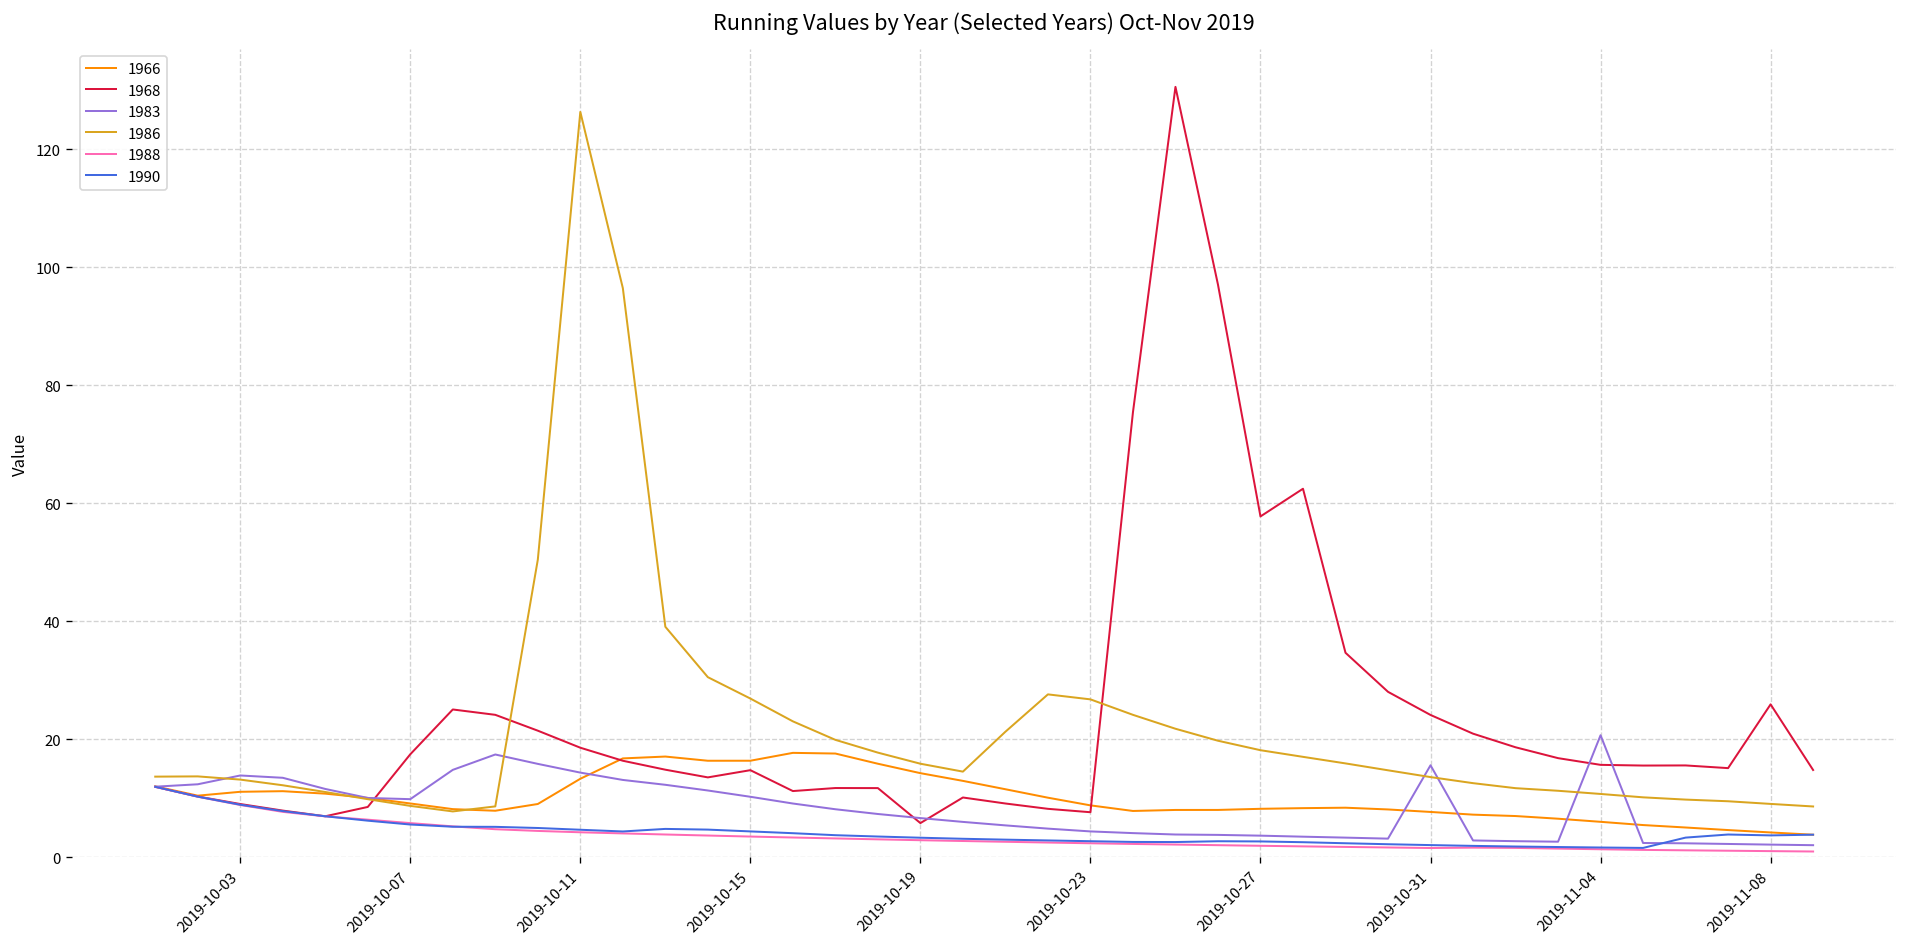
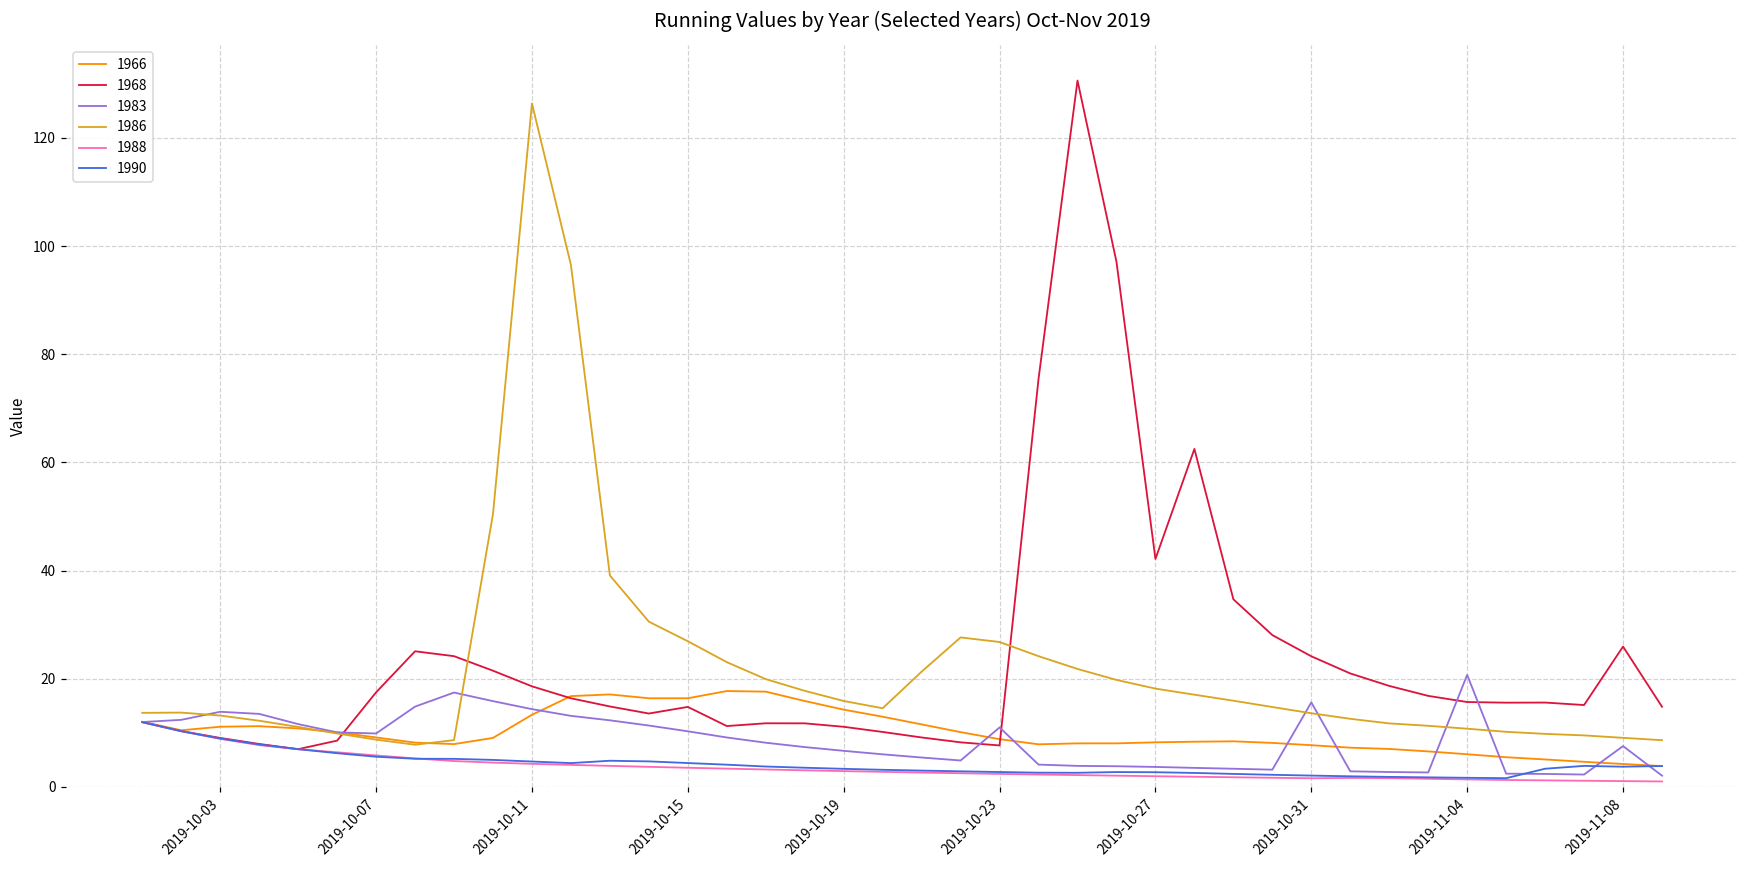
  {
    "1968": {
      "2019-10-07": 17,
      "2019-10-11": 19,
      "2019-10-15": 15,
-     "2019-10-19": 6,
+     "2019-10-19": 11,
      "2019-10-23": 8,
-     "2019-10-27": 58,
+     "2019-10-27": 42,
      "2019-10-31": 24,
      "2019-11-04": 16,
      "2019-11-08": 26
    },
    "1983": {
      "2019-10-03": 14,
      "2019-10-07": 10,
      "2019-10-11": 14,
      "2019-10-15": 10,
      "2019-10-19": 7,
-     "2019-10-23": 4,
+     "2019-10-23": 11,
      "2019-10-27": 4,
      "2019-10-31": 16,
      "2019-11-04": 21,
-     "2019-11-08": 2
+     "2019-11-08": 8
    },
    "1988": {
      "2019-10-15": 4,
      "2019-10-27": 2,
      "2019-11-08": 1
    },
    "1990": {
      "2019-10-15": 4,
      "2019-10-27": 3
    }
  }
